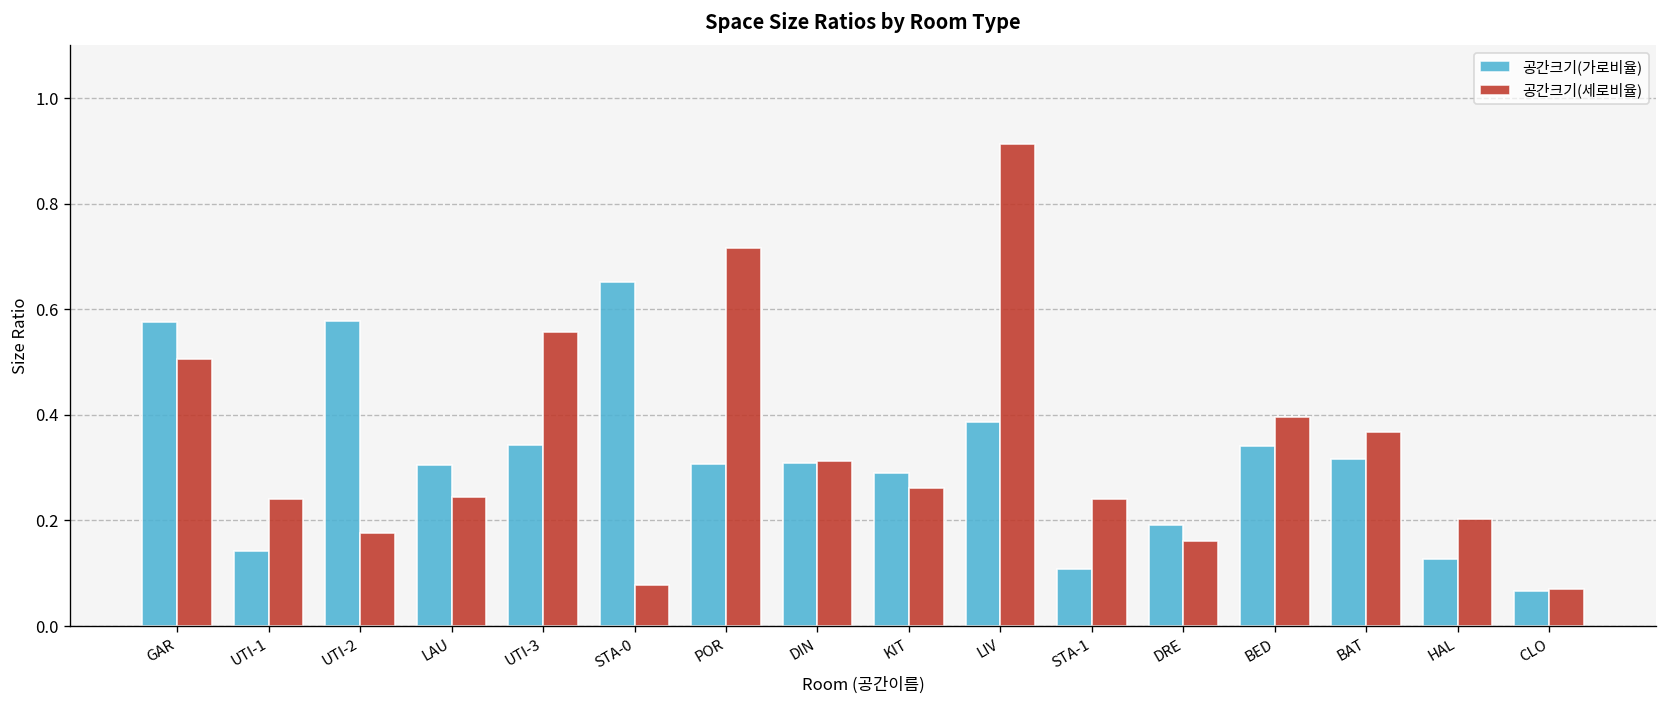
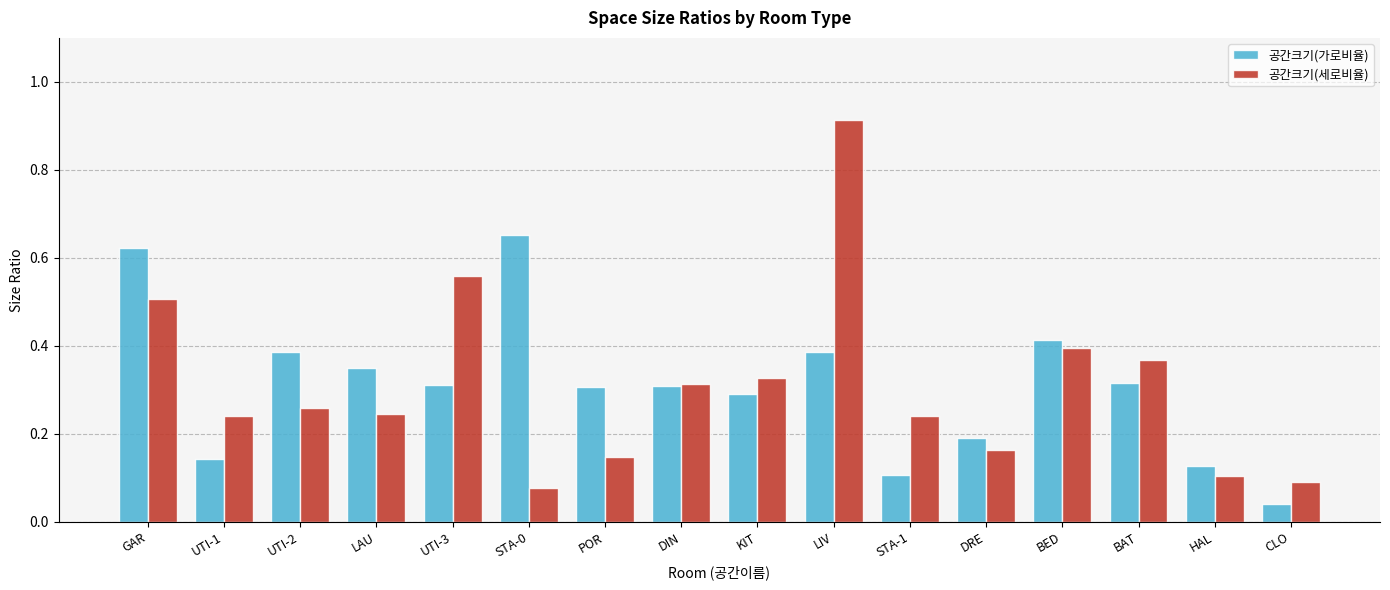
  {
    "공간크기(가로비율)": {
-     "GAR": 0.58,
+     "GAR": 0.62,
      "UTI-1": 0.14,
-     "UTI-2": 0.58,
-     "LAU": 0.31,
-     "UTI-3": 0.34,
+     "UTI-2": 0.39,
+     "LAU": 0.35,
+     "UTI-3": 0.31,
      "STA-0": 0.65,
      "POR": 0.31,
      "DIN": 0.31,
      "KIT": 0.29,
      "LIV": 0.39,
      "STA-1": 0.11,
      "DRE": 0.19,
-     "BED": 0.34,
+     "BED": 0.41,
      "BAT": 0.32,
      "HAL": 0.13,
-     "CLO": 0.07
+     "CLO": 0.04
    },
    "공간크기(세로비율)": {
      "GAR": 0.51,
      "UTI-1": 0.24,
-     "UTI-2": 0.18,
+     "UTI-2": 0.26,
      "LAU": 0.25,
      "UTI-3": 0.56,
      "STA-0": 0.08,
-     "POR": 0.72,
+     "POR": 0.15,
      "DIN": 0.31,
-     "KIT": 0.26,
+     "KIT": 0.33,
      "LIV": 0.91,
      "STA-1": 0.24,
      "DRE": 0.16,
      "BED": 0.40,
      "BAT": 0.37,
-     "HAL": 0.20,
-     "CLO": 0.07
+     "HAL": 0.10,
+     "CLO": 0.09
    }
  }
